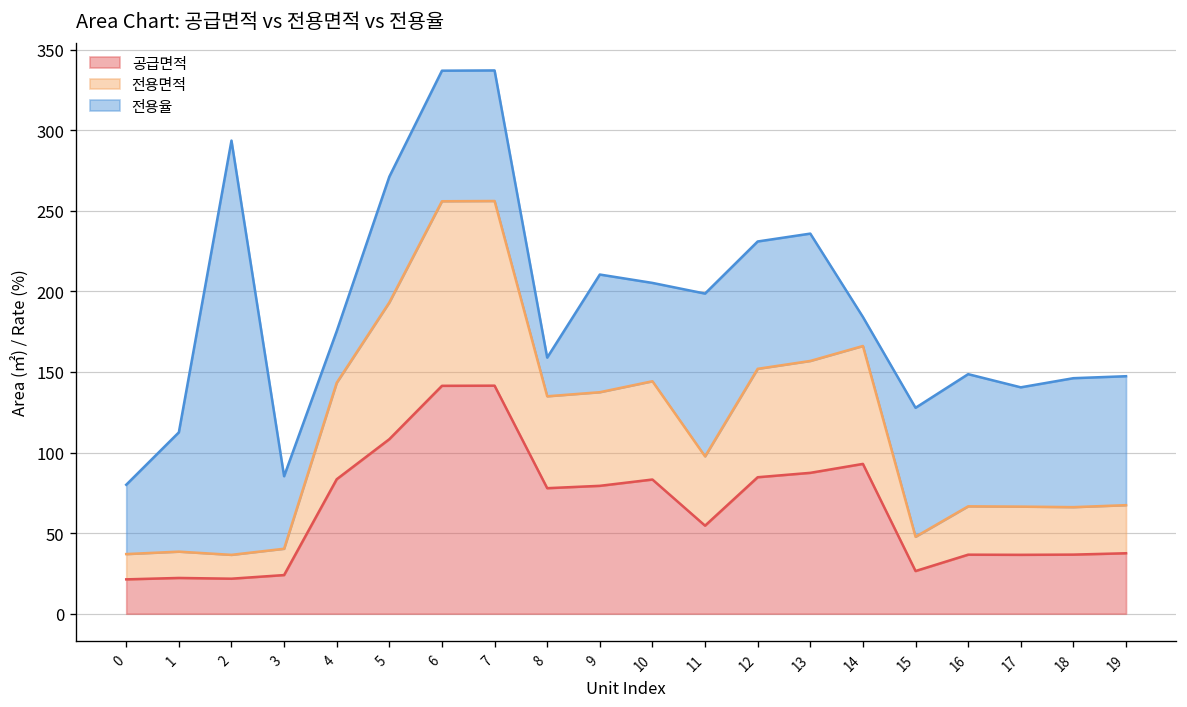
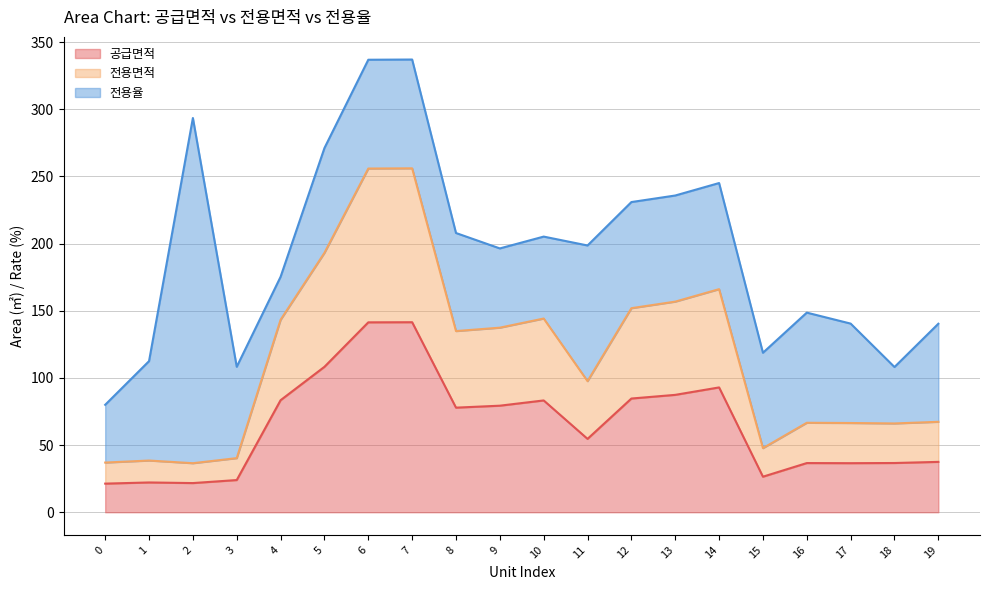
  {
    "전용율": {
      "0": 43,
      "1": 74,
      "2": 257,
-     "3": 45,
+     "3": 68,
      "4": 32,
      "5": 78,
      "6": 81,
      "7": 81,
-     "8": 24,
-     "9": 73,
+     "8": 73,
+     "9": 59,
      "10": 61,
      "11": 101,
      "12": 79,
      "13": 79,
-     "14": 18,
-     "15": 80,
+     "14": 79,
+     "15": 71,
      "16": 82,
      "17": 74,
-     "18": 80,
-     "19": 80
+     "18": 42,
+     "19": 73
    }
  }
